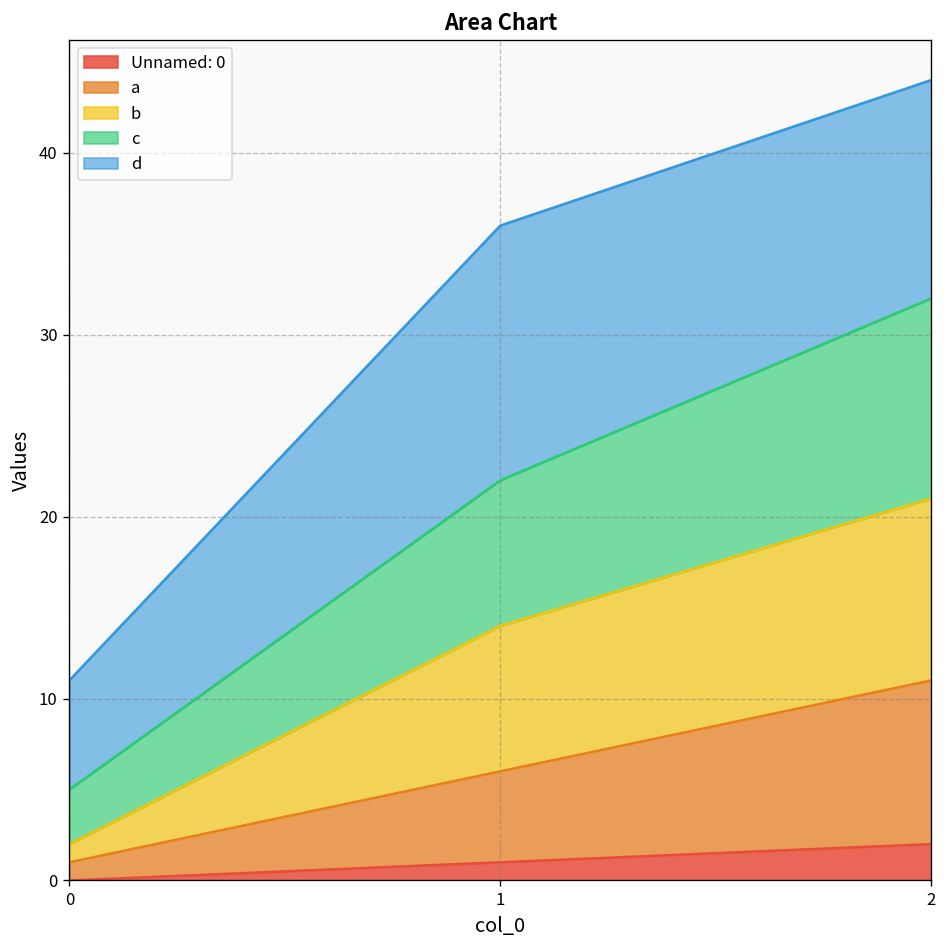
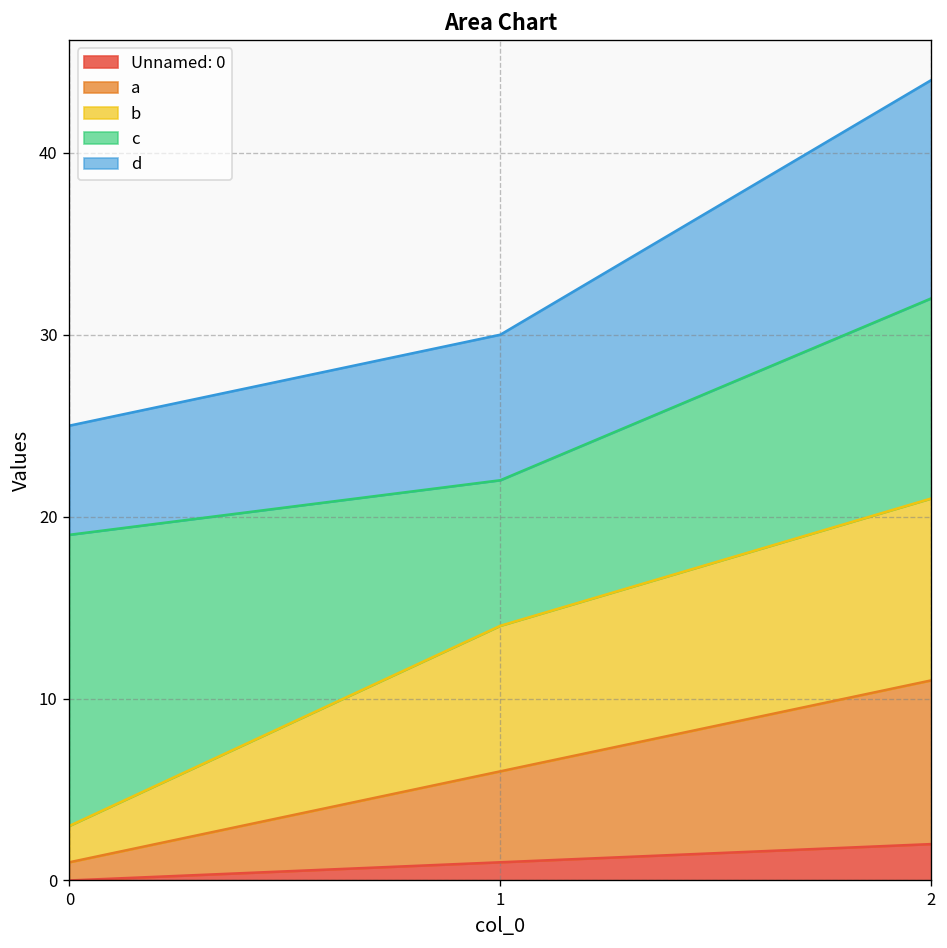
  {
    "b": {
-     "0": 1,
+     "0": 2,
      "1": 8,
      "2": 10
    },
    "c": {
-     "0": 3,
+     "0": 16,
      "1": 8,
      "2": 11
    },
    "d": {
      "0": 6,
-     "1": 14,
+     "1": 8,
      "2": 12
    }
  }
